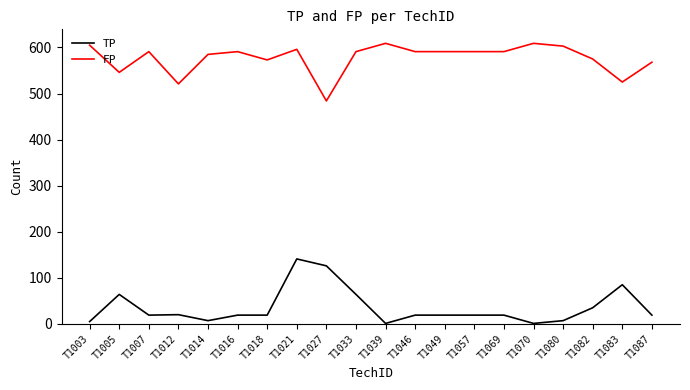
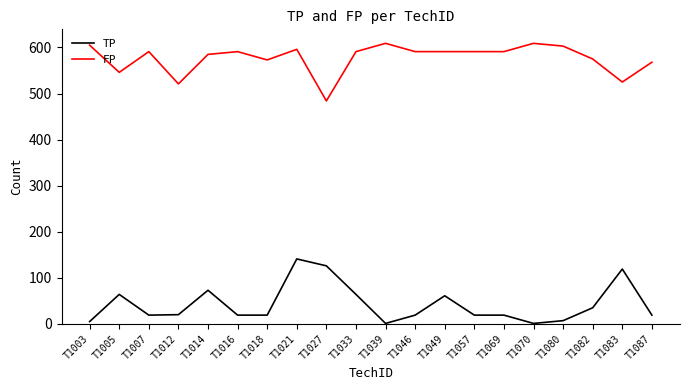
  {
    "TP": {
      "T1003": 10,
      "T1005": 60,
      "T1007": 20,
      "T1012": 20,
-     "T1014": 10,
+     "T1014": 70,
      "T1016": 20,
      "T1018": 20,
      "T1021": 140,
      "T1027": 130,
      "T1033": 60,
      "T1039": 0,
      "T1046": 20,
-     "T1049": 20,
+     "T1049": 60,
      "T1057": 20,
      "T1069": 20,
      "T1070": 0,
      "T1080": 10,
      "T1082": 40,
-     "T1083": 90,
+     "T1083": 120,
      "T1087": 20
    },
    "FP": {
      "T1003": 610,
      "T1005": 550,
      "T1007": 590,
      "T1012": 520,
      "T1014": 590,
      "T1016": 590,
      "T1018": 570,
      "T1021": 600,
      "T1027": 480,
      "T1033": 590,
      "T1039": 610,
      "T1046": 590,
      "T1049": 590,
      "T1057": 590,
      "T1069": 590,
      "T1070": 610,
      "T1080": 600,
      "T1082": 580,
      "T1083": 530,
      "T1087": 570
    }
  }
